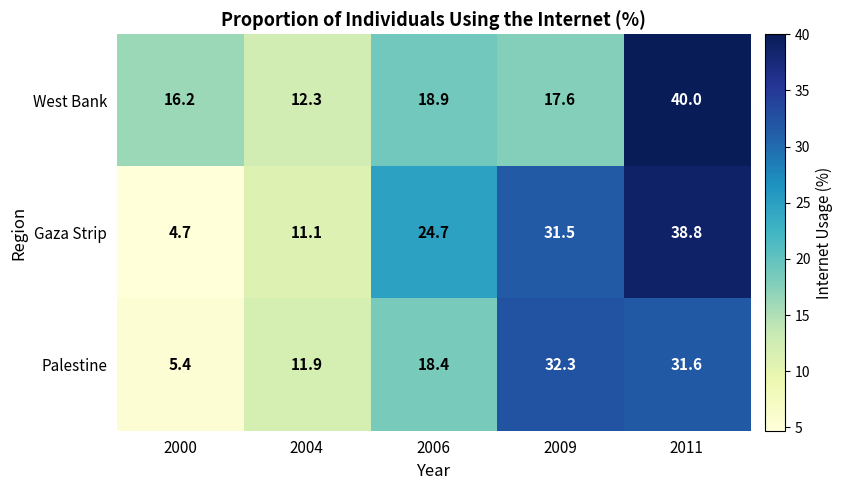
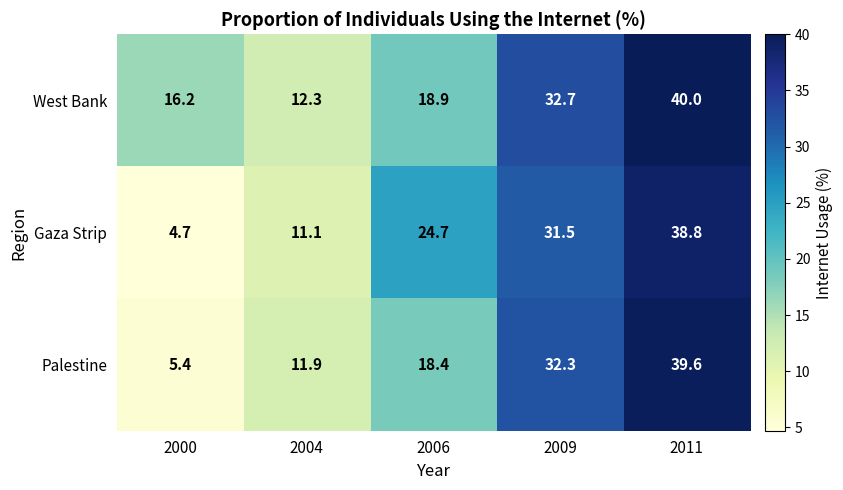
  {
    "West Bank": {
      "2000": 16.2,
      "2004": 12.3,
      "2006": 18.9,
-     "2009": 17.6,
+     "2009": 32.7,
      "2011": 40.0
    },
    "Gaza Strip": {
      "2000": 4.7,
      "2004": 11.1,
      "2006": 24.7,
      "2009": 31.5,
      "2011": 38.8
    },
    "Palestine": {
      "2000": 5.4,
      "2004": 11.9,
      "2006": 18.4,
      "2009": 32.3,
-     "2011": 31.6
+     "2011": 39.6
    }
  }
